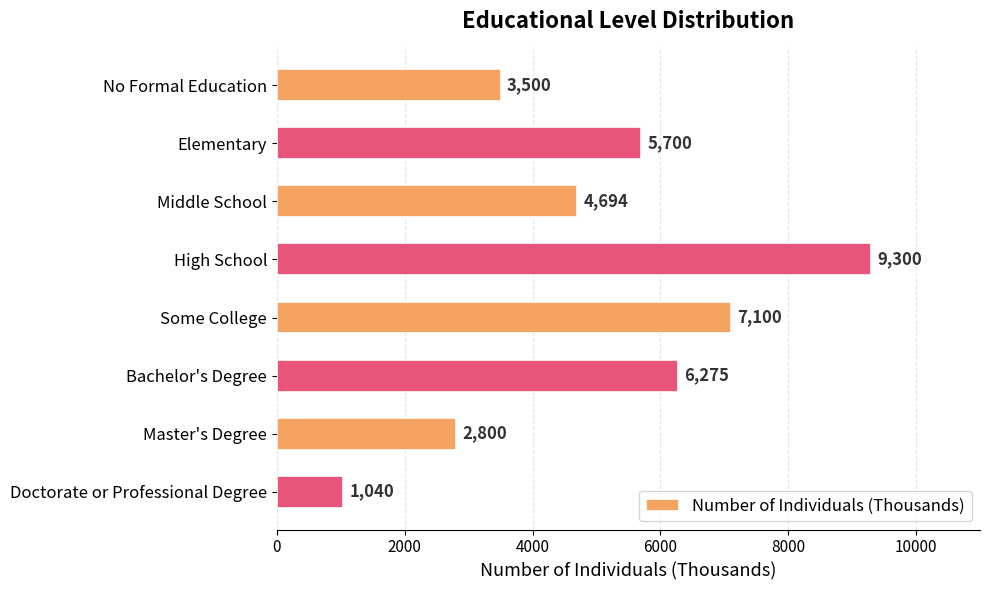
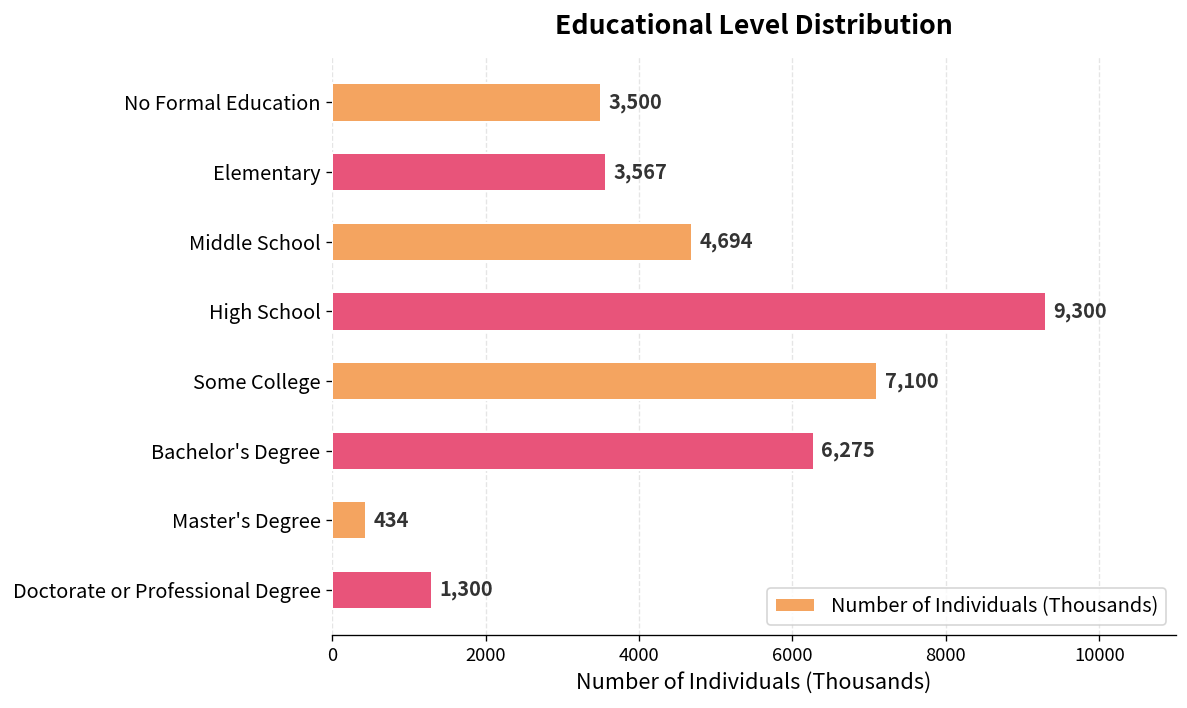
  {
    "No Formal Education": "3,500",
-   "Elementary": "5,700",
+   "Elementary": "3,567",
    "Middle School": "4,694",
    "High School": "9,300",
    "Some College": "7,100",
    "Bachelor's Degree": "6,275",
-   "Master's Degree": "2,800",
-   "Doctorate or Professional Degree": "1,040"
+   "Master's Degree": "434",
+   "Doctorate or Professional Degree": "1,300"
  }
